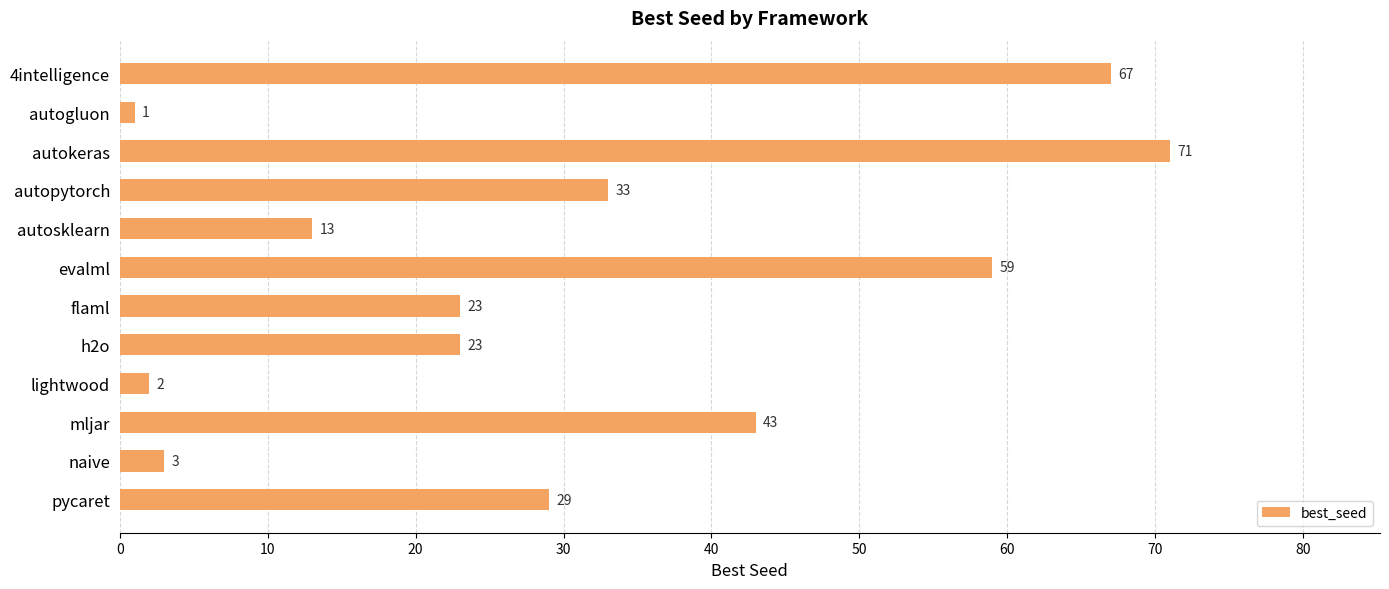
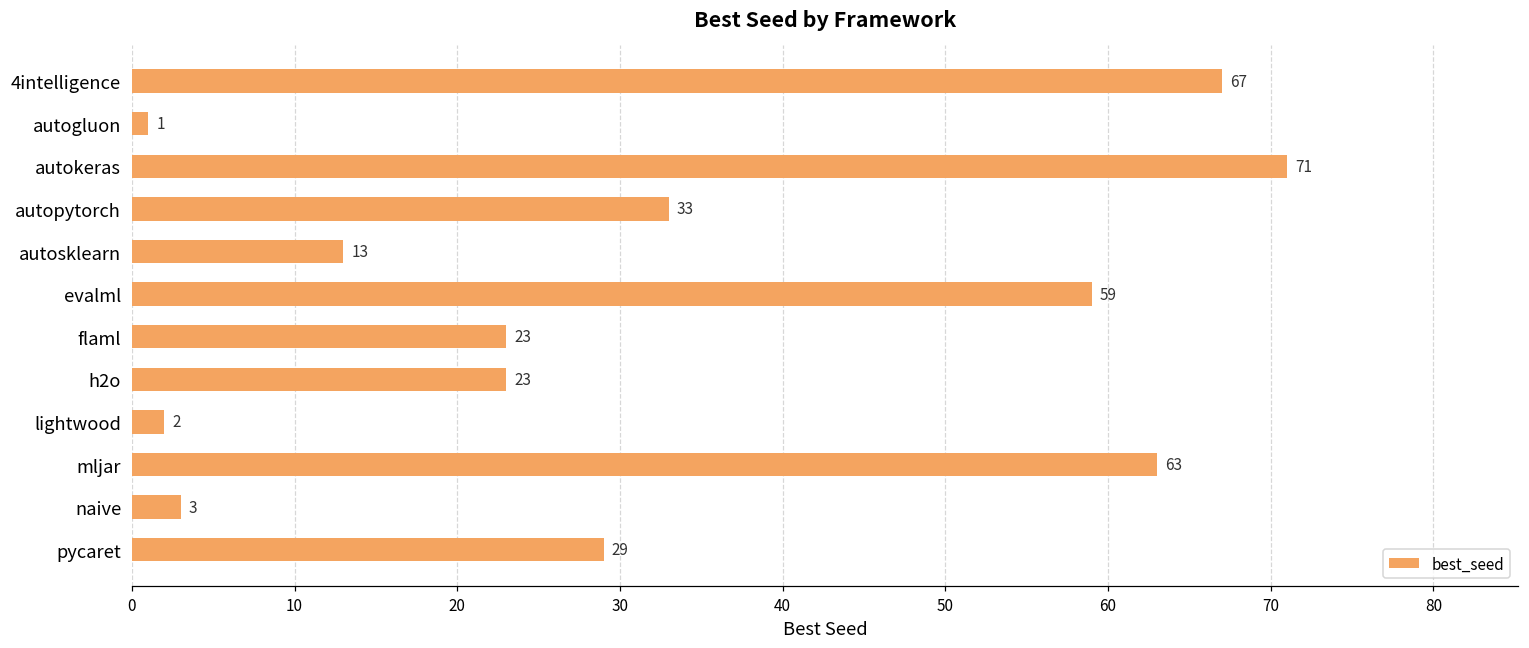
  {
    "4intelligence": 67,
    "autogluon": 1,
    "autokeras": 71,
    "autopytorch": 33,
    "autosklearn": 13,
    "evalml": 59,
    "flaml": 23,
    "h2o": 23,
    "lightwood": 2,
-   "mljar": 43,
+   "mljar": 63,
    "naive": 3,
    "pycaret": 29
  }
